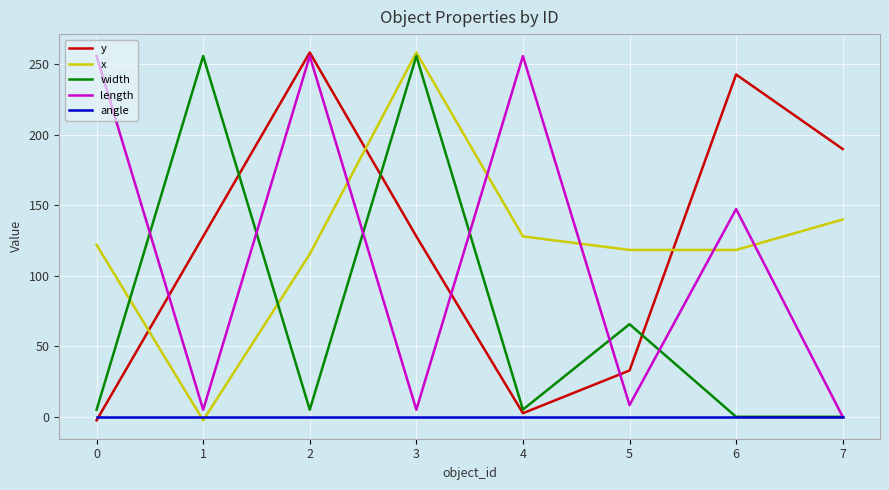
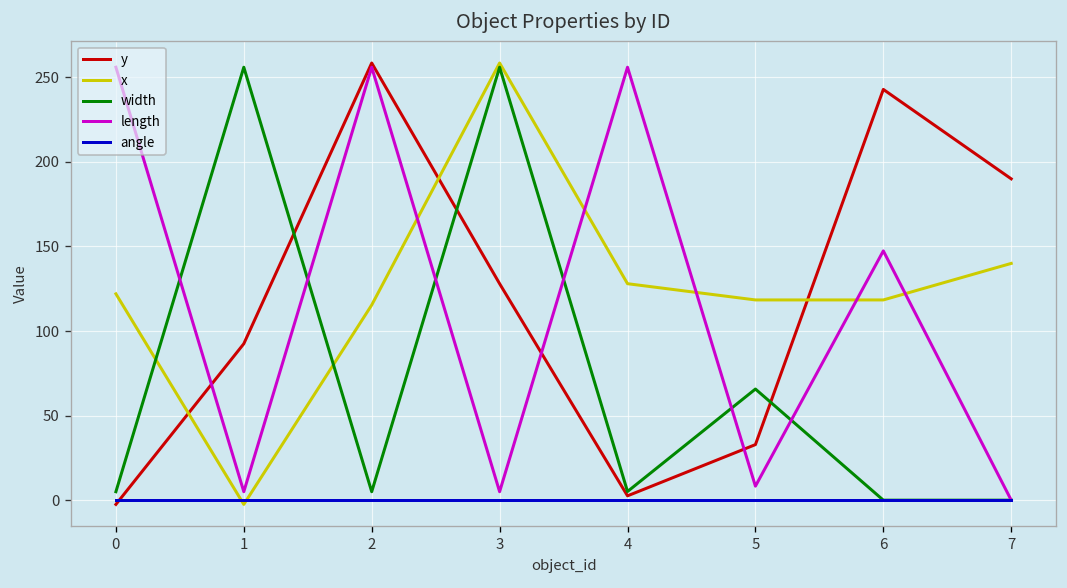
  {
    "y": {
      "0": -3,
-     "1": 128,
+     "1": 93,
      "2": 259,
      "3": 128,
      "4": 3,
      "5": 33,
      "6": 243,
      "7": 190
    },
    "x": {
      "0": 122,
      "1": -3,
      "2": 115,
      "3": 259,
      "4": 128,
      "5": 118,
      "6": 118,
      "7": 140
    },
    "width": {
      "0": 5,
      "1": 256,
      "2": 5,
      "3": 256,
      "4": 5,
      "5": 66
    },
    "length": {
      "1": 5,
      "2": 256,
      "3": 5,
      "4": 256,
      "5": 8,
      "6": 147
    },
    "angle": {
      "0": 0,
      "1": 0,
      "2": 0,
      "3": 0,
      "4": 0,
      "5": 0
    }
  }
